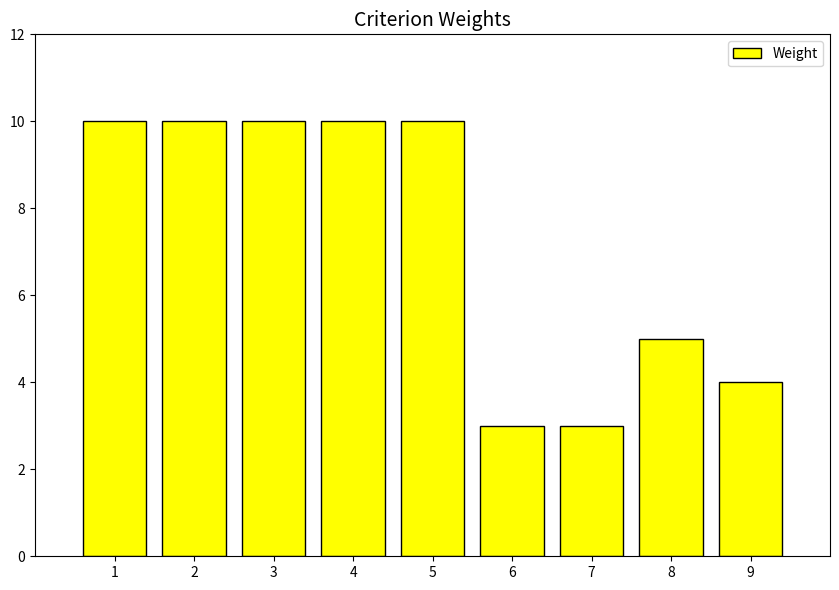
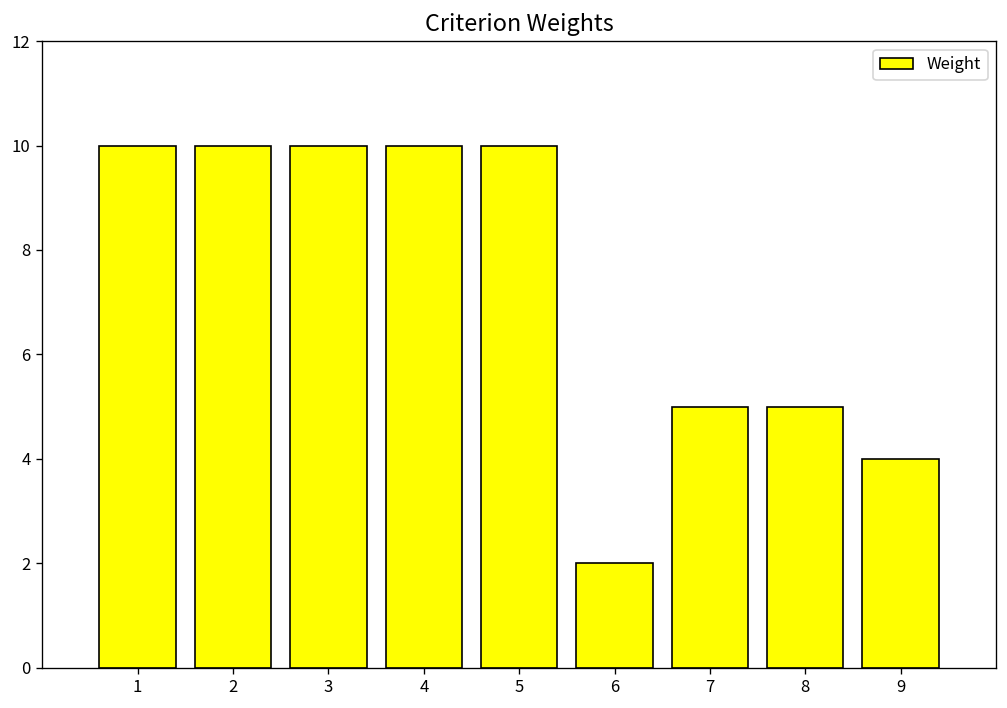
  {
    "1": 10,
    "2": 10,
    "3": 10,
    "4": 10,
    "5": 10,
-   "6": 3,
-   "7": 3,
+   "6": 2,
+   "7": 5,
    "8": 5,
    "9": 4
  }
